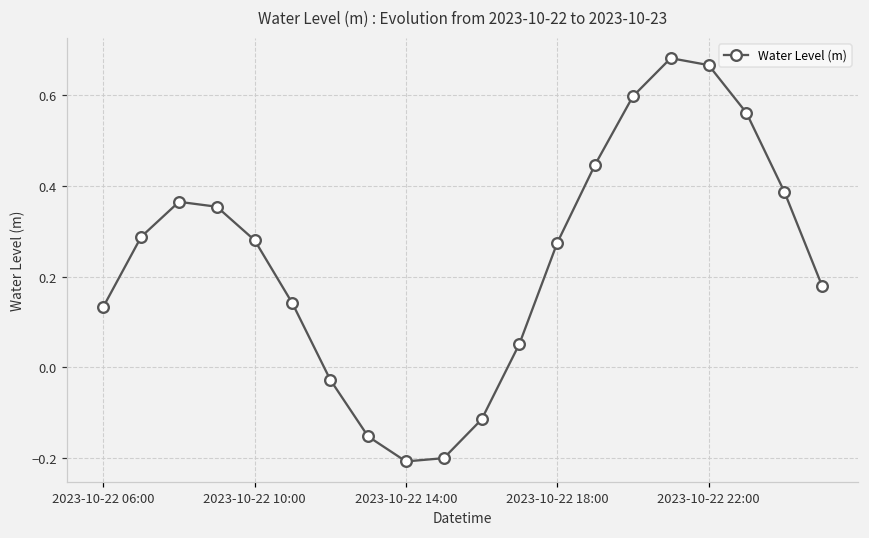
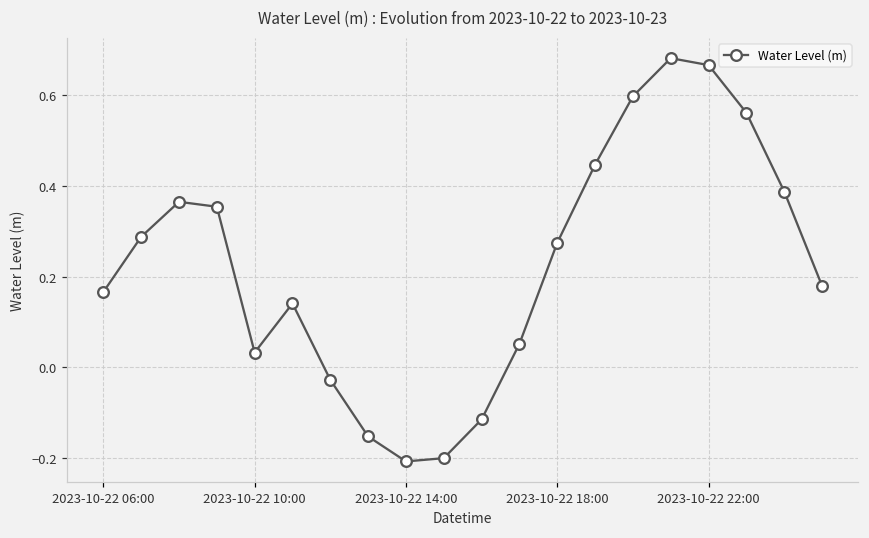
  {
-   "2023-10-22 06:00": 0.13,
-   "2023-10-22 10:00": 0.28,
+   "2023-10-22 06:00": 0.17,
+   "2023-10-22 10:00": 0.03,
    "2023-10-22 14:00": -0.21,
    "2023-10-22 18:00": 0.27,
    "2023-10-22 22:00": 0.67
  }
